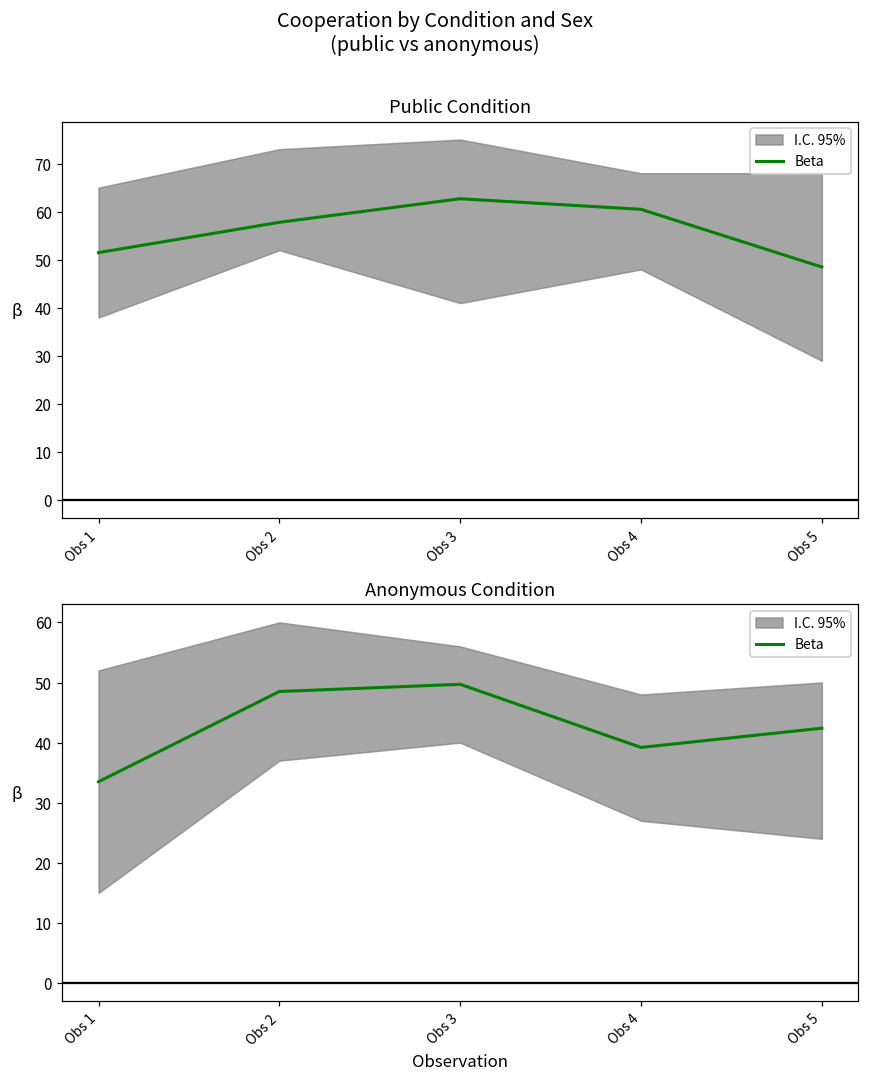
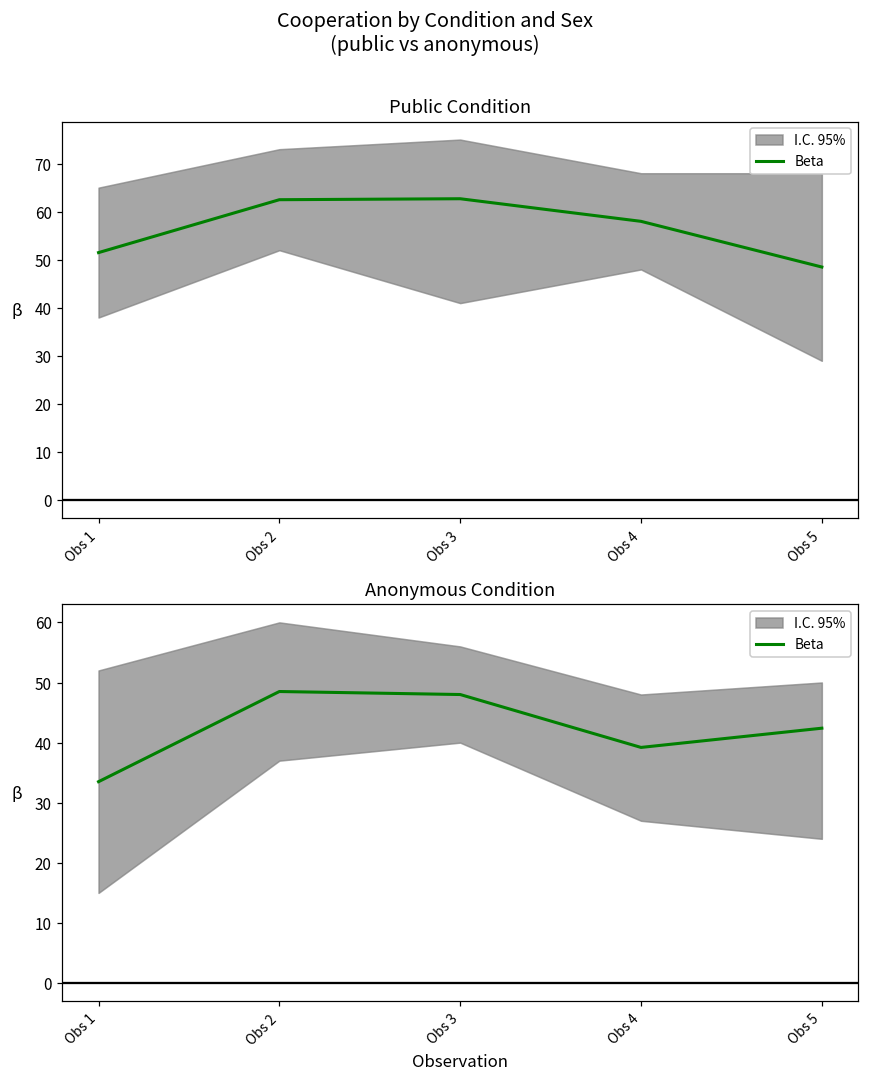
  {
    "Public Condition": {
      "Beta": {
        "Obs 1": 52,
-       "Obs 2": 58,
+       "Obs 2": 63,
        "Obs 3": 63,
-       "Obs 4": 61,
+       "Obs 4": 58,
        "Obs 5": 49
      }
    },
    "Anonymous Condition": {
      "Beta": {
        "Obs 1": 34,
        "Obs 2": 49,
-       "Obs 3": 50,
+       "Obs 3": 48,
        "Obs 4": 39,
        "Obs 5": 42
      }
    }
  }
